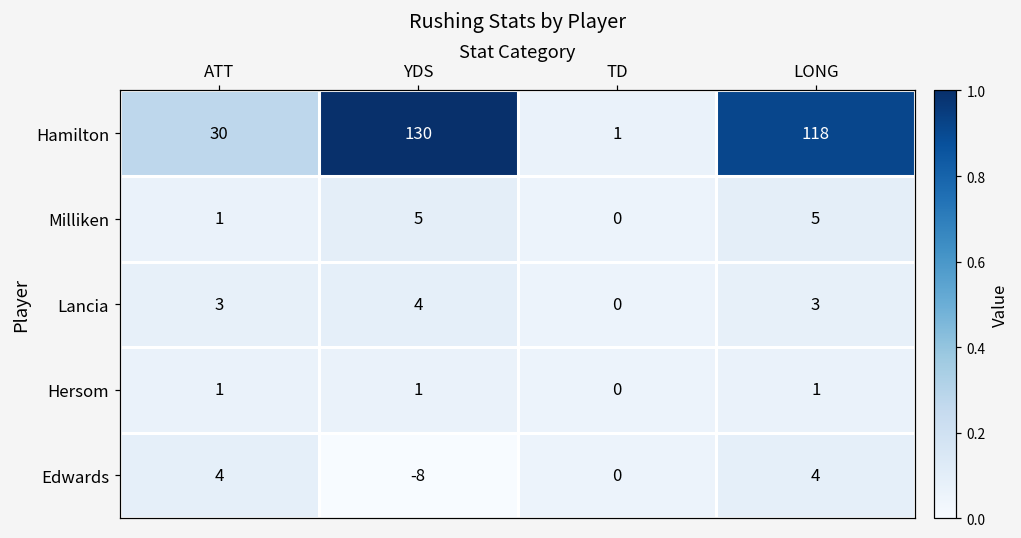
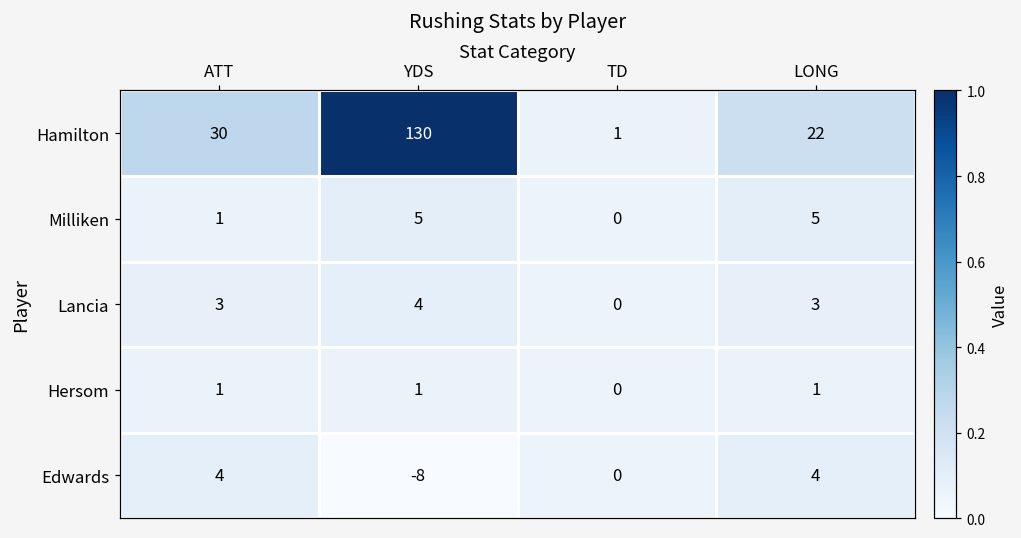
  {
    "Hamilton": {
      "ATT": 30,
      "YDS": 130,
      "TD": 1,
-     "LONG": 118
+     "LONG": 22
    },
    "Milliken": {
      "ATT": 1,
      "YDS": 5,
      "TD": 0,
      "LONG": 5
    },
    "Lancia": {
      "ATT": 3,
      "YDS": 4,
      "TD": 0,
      "LONG": 3
    },
    "Hersom": {
      "ATT": 1,
      "YDS": 1,
      "TD": 0,
      "LONG": 1
    },
    "Edwards": {
      "ATT": 4,
      "YDS": -8,
      "TD": 0,
      "LONG": 4
    }
  }
